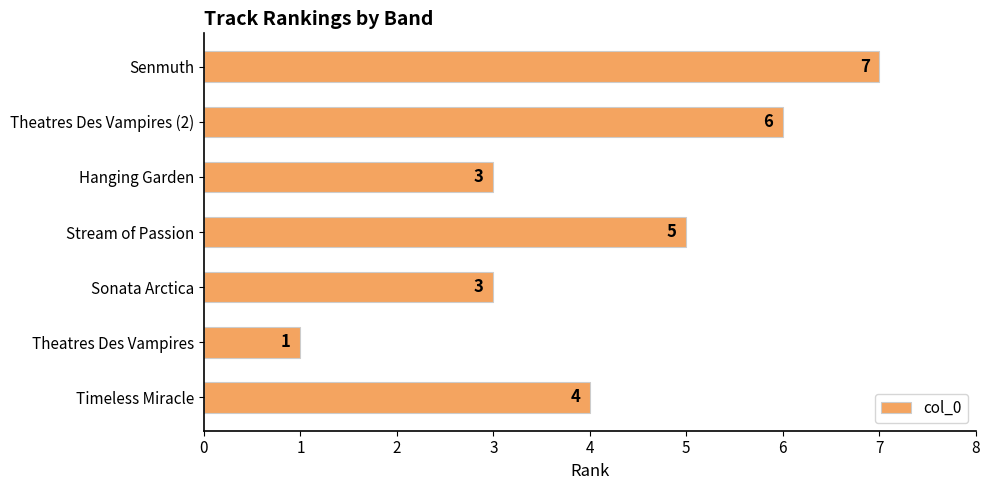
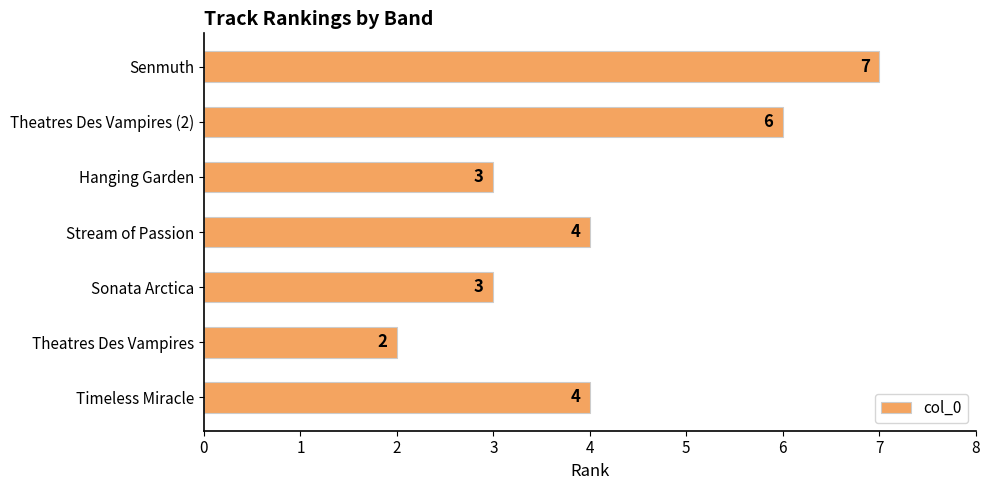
  {
    "Senmuth": 7,
    "Theatres Des Vampires (2)": 6,
    "Hanging Garden": 3,
-   "Stream of Passion": 5,
+   "Stream of Passion": 4,
    "Sonata Arctica": 3,
-   "Theatres Des Vampires": 1,
+   "Theatres Des Vampires": 2,
    "Timeless Miracle": 4
  }
